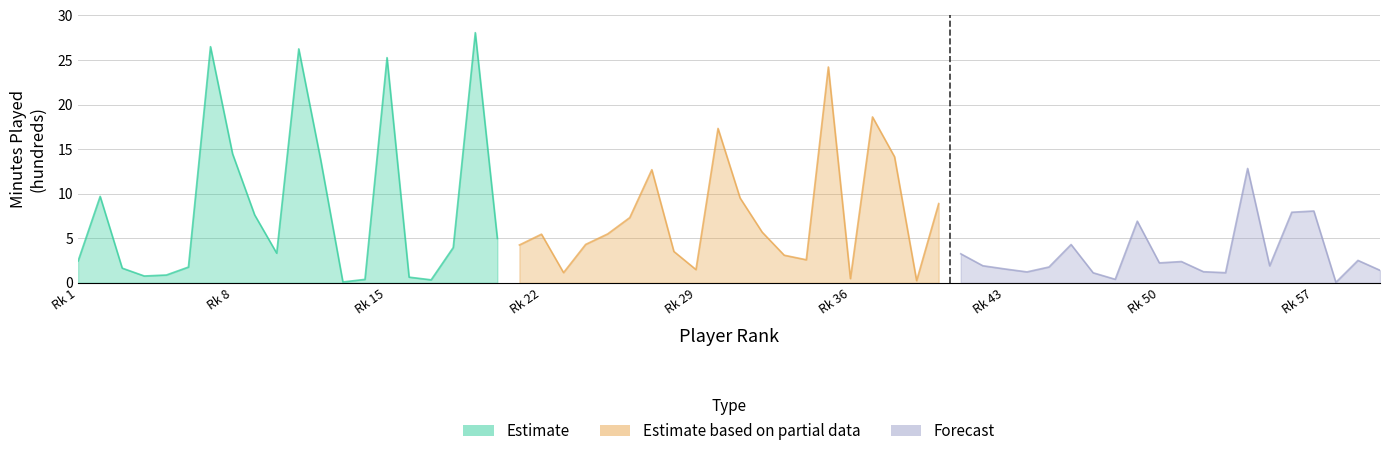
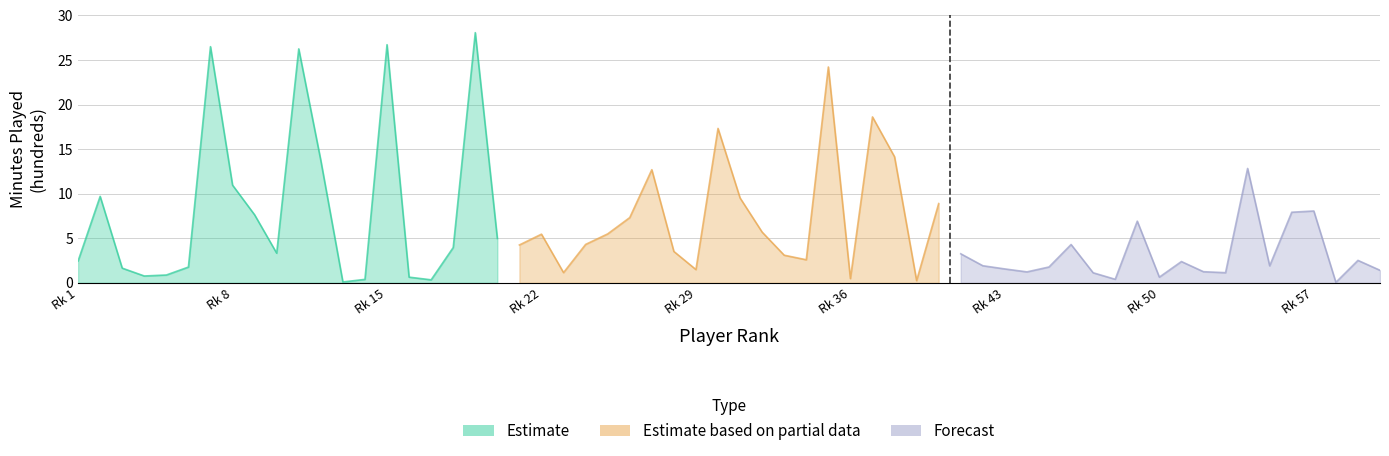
  {
    "Estimate": {
      "Rk 1": 2,
-     "Rk 8": 14,
-     "Rk 15": 25
+     "Rk 8": 11,
+     "Rk 15": 27
    },
    "Estimate based on partial data": {
      "Rk 22": 5,
      "Rk 29": 1,
      "Rk 36": 0
    },
    "Forecast": {
      "Rk 43": 2,
-     "Rk 50": 2,
+     "Rk 50": 1,
      "Rk 57": 8
    }
  }
